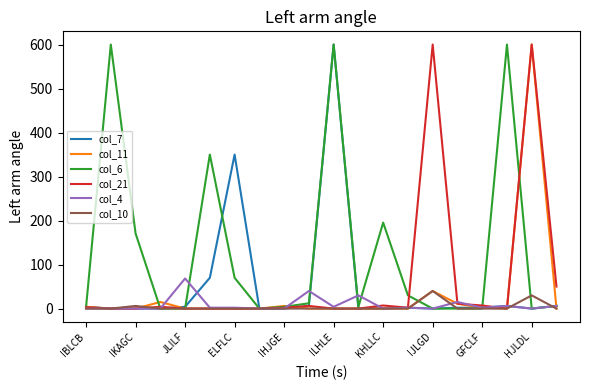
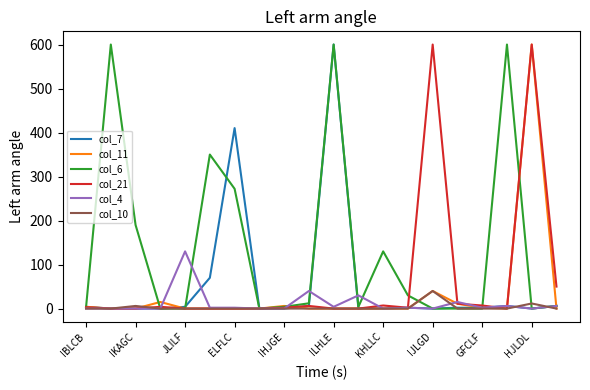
  {
    "col_7": {
-     "ELFLC": 350
+     "ELFLC": 410
    },
    "col_6": {
-     "IKAGC": 170,
-     "ELFLC": 70,
-     "KHLLC": 200
+     "IKAGC": 190,
+     "ELFLC": 270,
+     "KHLLC": 130
    },
    "col_21": {
      "KHLLC": 10,
      "IJLGD": 600
    },
    "col_4": {
-     "JLILF": 70
+     "JLILF": 130
    },
    "col_10": {
      "IKAGC": 10,
-     "HJLDL": 30
+     "HJLDL": 10
    }
  }
